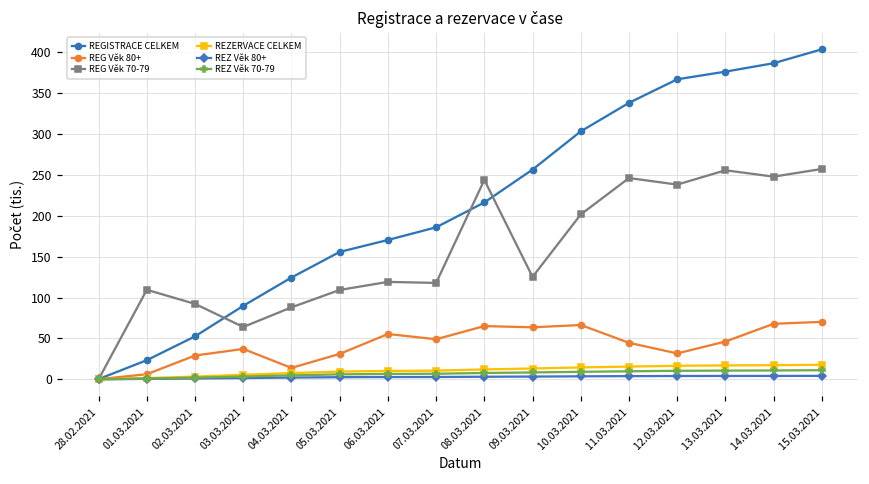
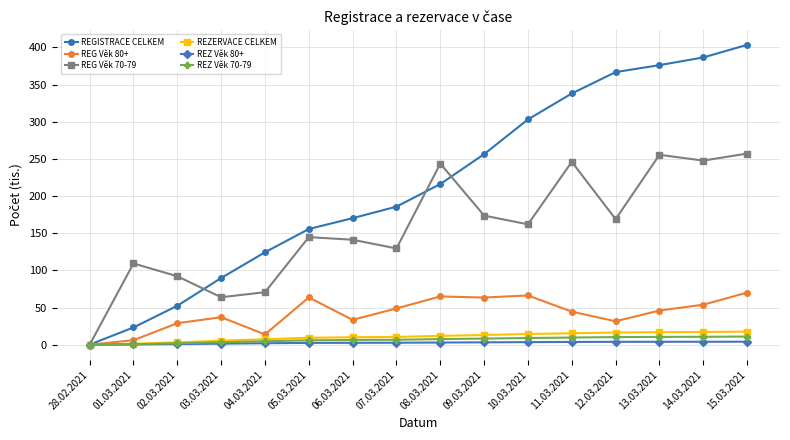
  {
    "REG Věk 80+": {
      "01.03.2021": 10,
      "02.03.2021": 30,
      "03.03.2021": 40,
      "04.03.2021": 10,
-     "05.03.2021": 30,
-     "06.03.2021": 60,
+     "05.03.2021": 60,
+     "06.03.2021": 30,
      "07.03.2021": 50,
      "08.03.2021": 70,
      "09.03.2021": 60,
      "10.03.2021": 70,
      "11.03.2021": 40,
      "12.03.2021": 30,
      "13.03.2021": 50,
-     "14.03.2021": 70,
+     "14.03.2021": 50,
      "15.03.2021": 70
    },
    "REG Věk 70-79": {
      "01.03.2021": 110,
      "02.03.2021": 90,
      "03.03.2021": 60,
-     "04.03.2021": 90,
-     "05.03.2021": 110,
-     "06.03.2021": 120,
-     "07.03.2021": 120,
+     "04.03.2021": 70,
+     "05.03.2021": 140,
+     "06.03.2021": 140,
+     "07.03.2021": 130,
      "08.03.2021": 240,
-     "09.03.2021": 130,
-     "10.03.2021": 200,
+     "09.03.2021": 170,
+     "10.03.2021": 160,
      "11.03.2021": 250,
-     "12.03.2021": 240,
+     "12.03.2021": 170,
      "13.03.2021": 260,
      "14.03.2021": 250,
      "15.03.2021": 260
    },
    "REZERVACE CELKEM": {
      "06.03.2021": 10,
      "07.03.2021": 10,
      "08.03.2021": 10,
      "09.03.2021": 10,
      "10.03.2021": 10,
      "11.03.2021": 20,
      "12.03.2021": 20,
      "13.03.2021": 20,
      "14.03.2021": 20,
      "15.03.2021": 20
    },
    "REZ Věk 70-79": {
      "06.03.2021": 10,
      "07.03.2021": 10,
      "08.03.2021": 10,
      "09.03.2021": 10,
      "10.03.2021": 10,
      "11.03.2021": 10,
      "12.03.2021": 10,
      "13.03.2021": 10,
      "14.03.2021": 10,
      "15.03.2021": 10
    }
  }
